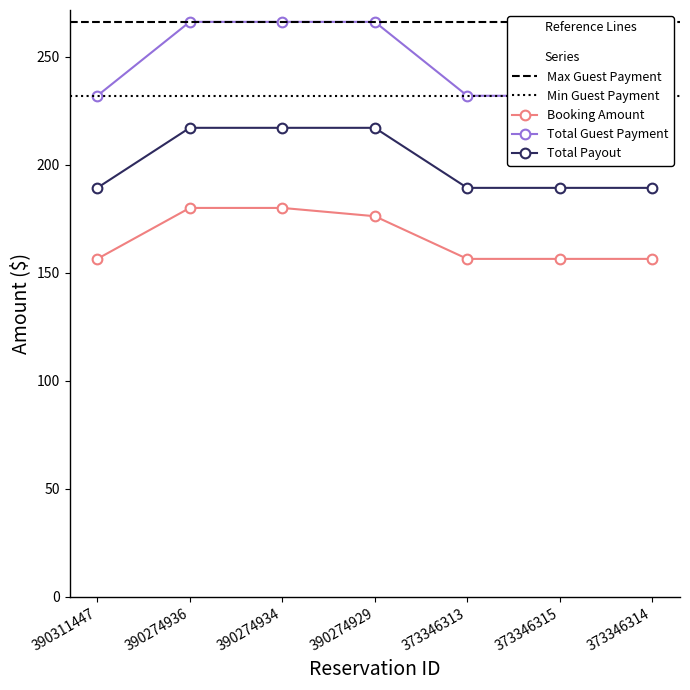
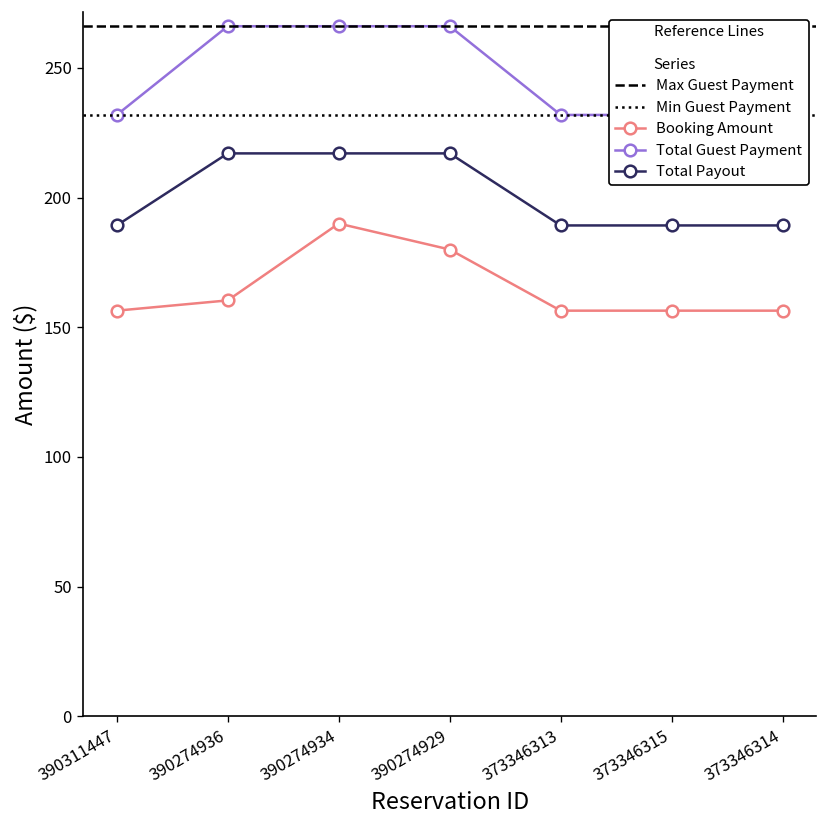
  {
    "Booking Amount": {
      "390311447": 156,
-     "390274936": 180,
-     "390274934": 180,
-     "390274929": 176,
+     "390274936": 160,
+     "390274934": 190,
+     "390274929": 180,
      "373346313": 156,
      "373346315": 156,
      "373346314": 156
    },
    "Total Guest Payment": {
      "390311447": 232,
      "390274936": 266,
      "390274934": 266,
      "390274929": 266,
      "373346313": 232
    },
    "Total Payout": {
      "390311447": 189,
      "390274936": 217,
      "390274934": 217,
      "390274929": 217,
      "373346313": 189,
      "373346315": 189,
      "373346314": 189
    }
  }
